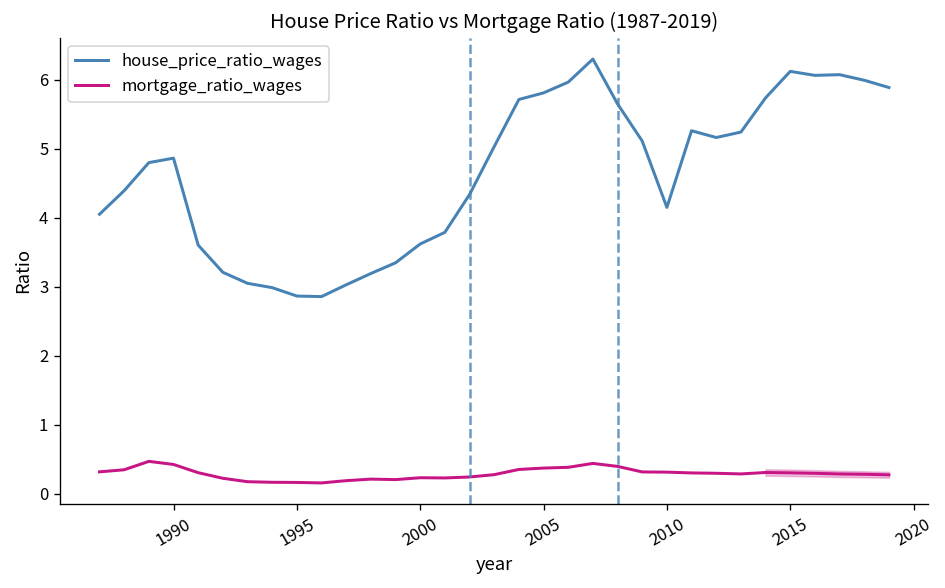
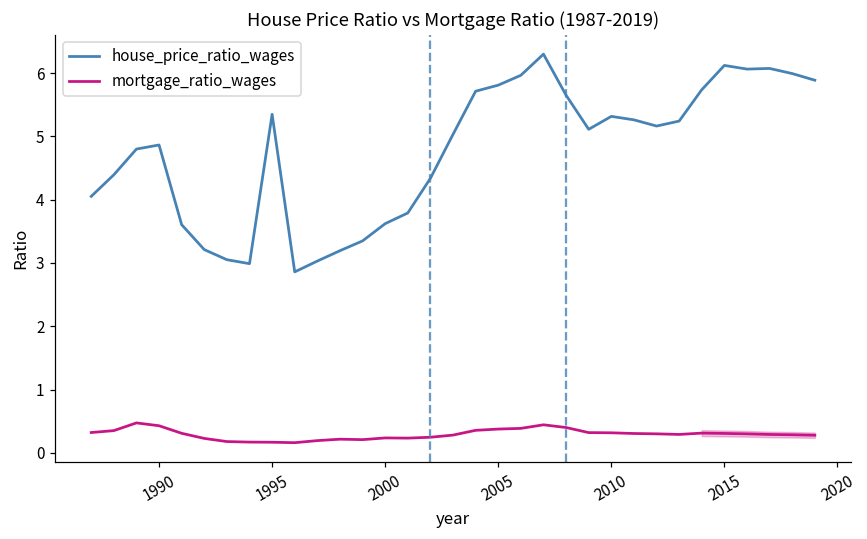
  {
    "house_price_ratio_wages": {
      "1990": 4.9,
-     "1995": 2.9,
+     "1995": 5.4,
      "2000": 3.6,
      "2005": 5.8,
-     "2010": 4.2,
+     "2010": 5.3,
      "2015": 6.1
    }
  }
